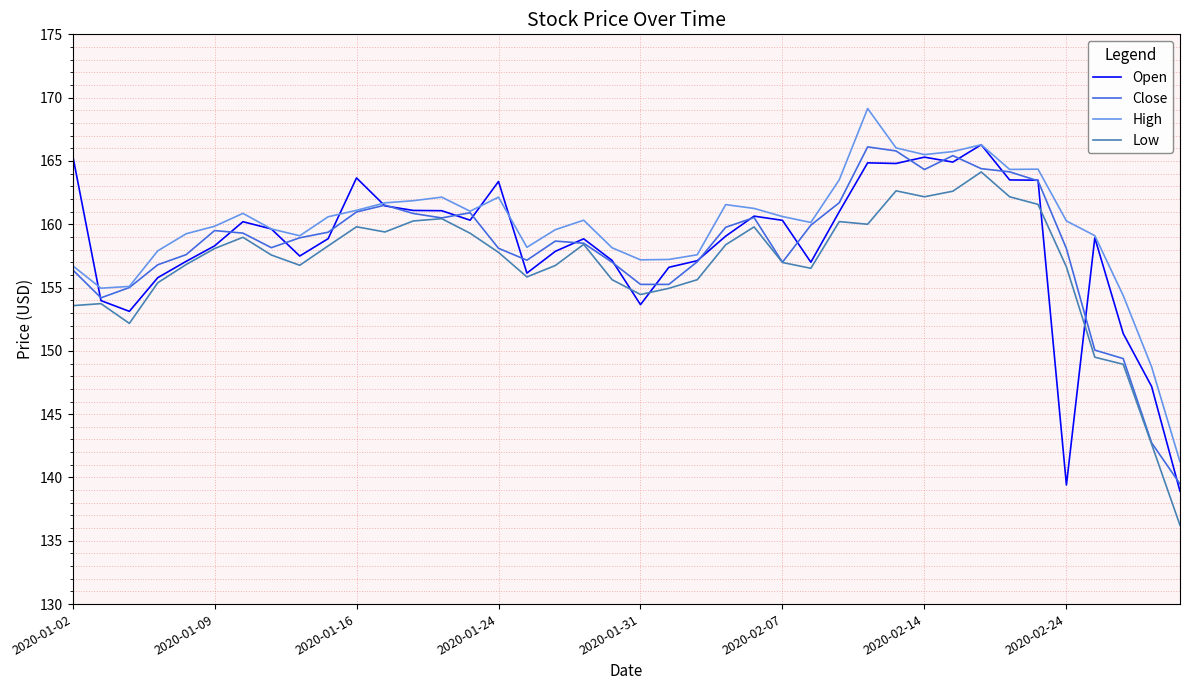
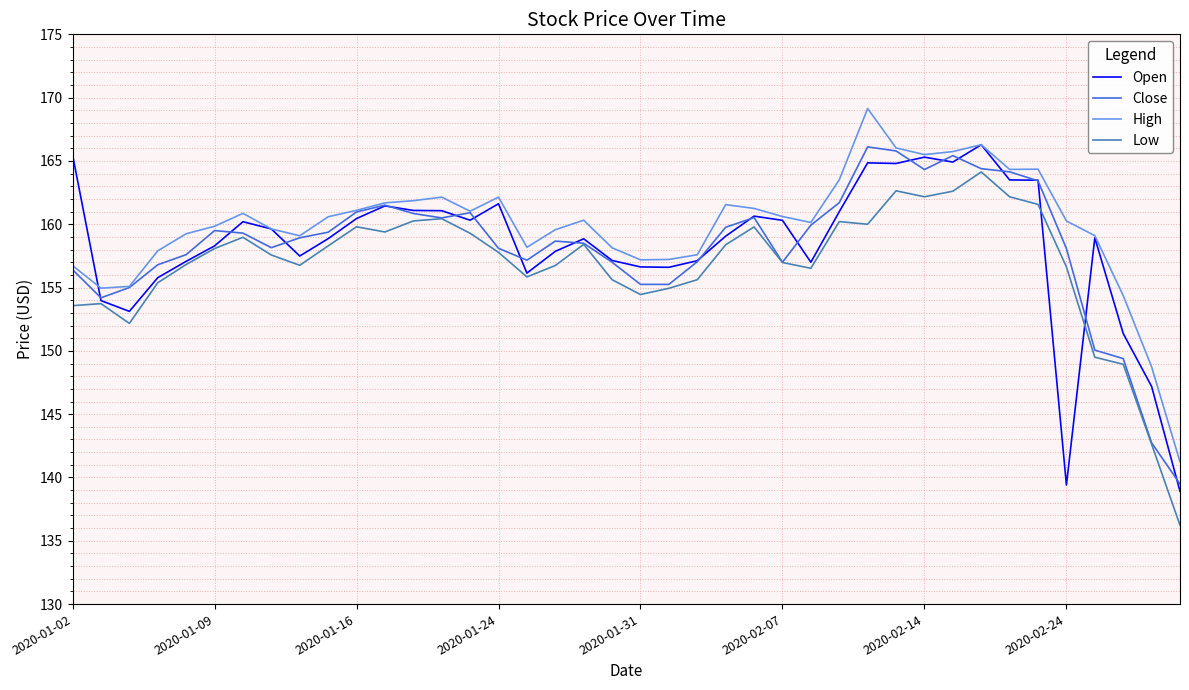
  {
    "Open": {
      "2020-01-02": 165.5,
      "2020-01-09": 158.3,
-     "2020-01-16": 163.7,
-     "2020-01-24": 163.4,
-     "2020-01-31": 153.6,
+     "2020-01-16": 160.4,
+     "2020-01-24": 161.6,
+     "2020-01-31": 156.6,
      "2020-02-07": 160.3,
      "2020-02-24": 139.4
    }
  }
